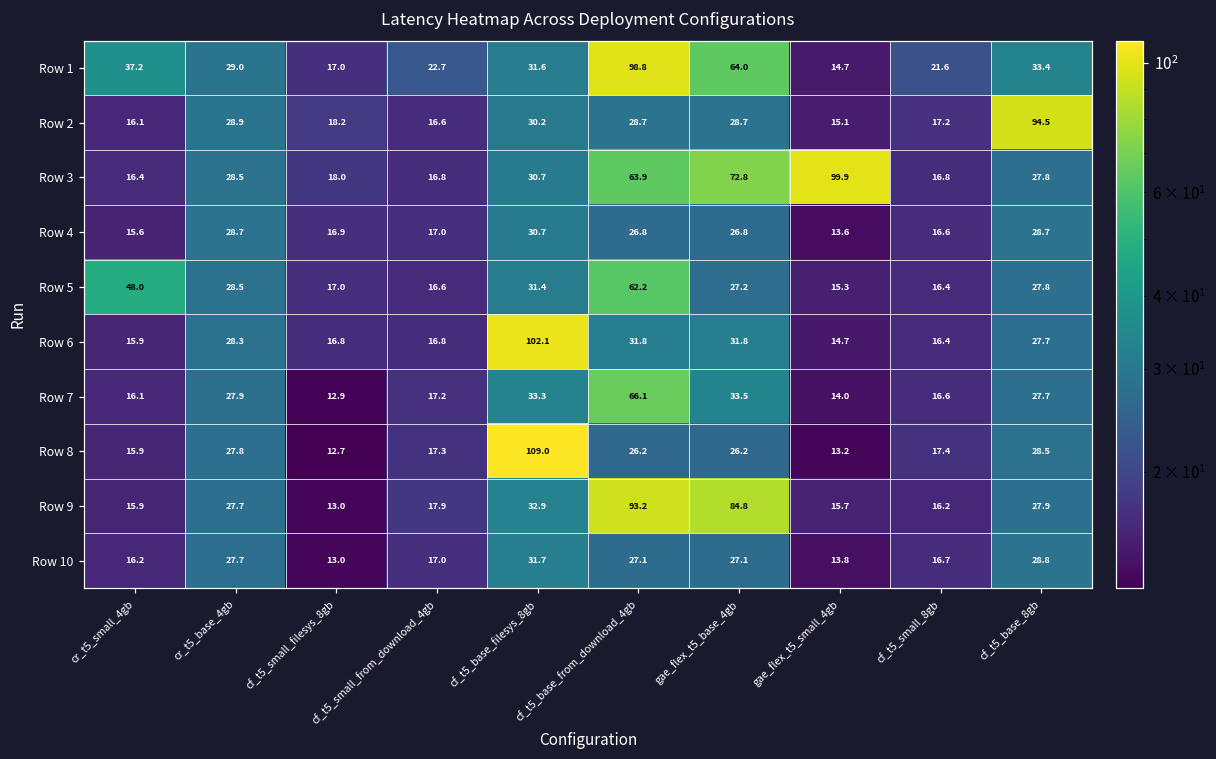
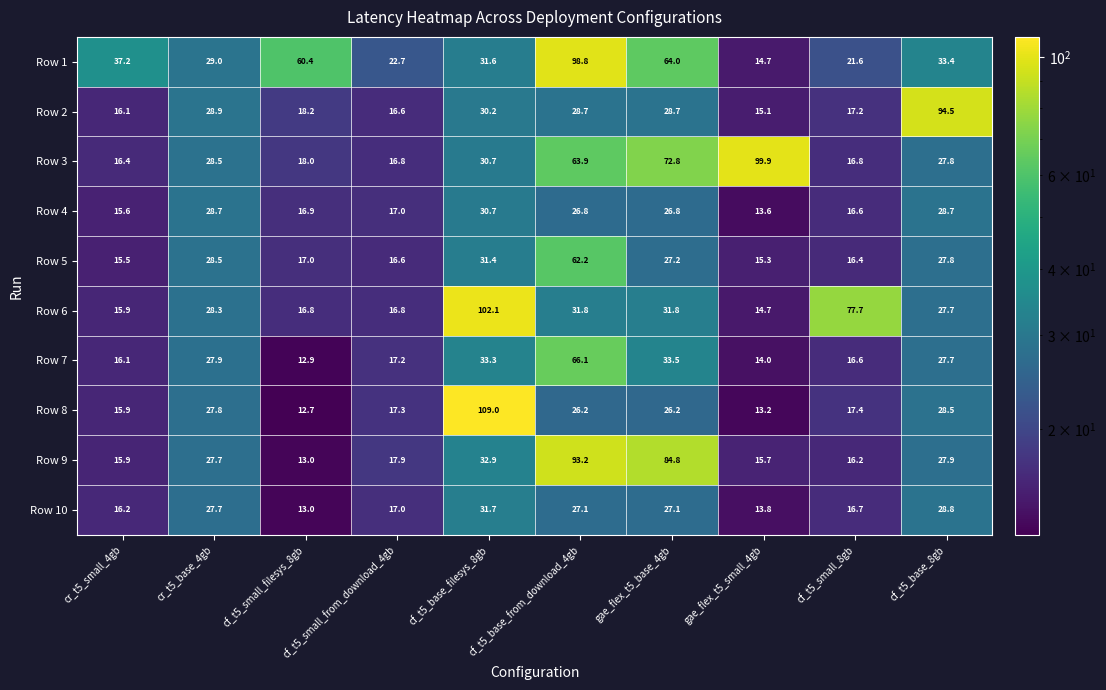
  {
    "Row 1": {
      "cr_t5_small_4gb": 37.2,
      "cr_t5_base_4gb": 29.0,
-     "cf_t5_small_filesys_8gb": 17.0,
+     "cf_t5_small_filesys_8gb": 60.4,
      "cf_t5_small_from_download_4gb": 22.7,
      "cf_t5_base_filesys_8gb": 31.6,
      "cf_t5_base_from_download_4gb": 98.8,
      "gae_flex_t5_base_4gb": 64.0,
      "gae_flex_t5_small_4gb": 14.7,
      "cf_t5_small_8gb": 21.6,
      "cf_t5_base_8gb": 33.4
    },
    "Row 2": {
      "cr_t5_small_4gb": 16.1,
      "cr_t5_base_4gb": 28.9,
      "cf_t5_small_filesys_8gb": 18.2,
      "cf_t5_small_from_download_4gb": 16.6,
      "cf_t5_base_filesys_8gb": 30.2,
      "cf_t5_base_from_download_4gb": 28.7,
      "gae_flex_t5_base_4gb": 28.7,
      "gae_flex_t5_small_4gb": 15.1,
      "cf_t5_small_8gb": 17.2,
      "cf_t5_base_8gb": 94.5
    },
    "Row 3": {
      "cr_t5_small_4gb": 16.4,
      "cr_t5_base_4gb": 28.5,
      "cf_t5_small_filesys_8gb": 18.0,
      "cf_t5_small_from_download_4gb": 16.8,
      "cf_t5_base_filesys_8gb": 30.7,
      "cf_t5_base_from_download_4gb": 63.9,
      "gae_flex_t5_base_4gb": 72.8,
      "gae_flex_t5_small_4gb": 99.9,
      "cf_t5_small_8gb": 16.8,
      "cf_t5_base_8gb": 27.8
    },
    "Row 4": {
      "cr_t5_small_4gb": 15.6,
      "cr_t5_base_4gb": 28.7,
      "cf_t5_small_filesys_8gb": 16.9,
      "cf_t5_small_from_download_4gb": 17.0,
      "cf_t5_base_filesys_8gb": 30.7,
      "cf_t5_base_from_download_4gb": 26.8,
      "gae_flex_t5_base_4gb": 26.8,
      "gae_flex_t5_small_4gb": 13.6,
      "cf_t5_small_8gb": 16.6,
      "cf_t5_base_8gb": 28.7
    },
    "Row 5": {
-     "cr_t5_small_4gb": 48.0,
+     "cr_t5_small_4gb": 15.5,
      "cr_t5_base_4gb": 28.5,
      "cf_t5_small_filesys_8gb": 17.0,
      "cf_t5_small_from_download_4gb": 16.6,
      "cf_t5_base_filesys_8gb": 31.4,
      "cf_t5_base_from_download_4gb": 62.2,
      "gae_flex_t5_base_4gb": 27.2,
      "gae_flex_t5_small_4gb": 15.3,
      "cf_t5_small_8gb": 16.4,
      "cf_t5_base_8gb": 27.8
    },
    "Row 6": {
      "cr_t5_small_4gb": 15.9,
      "cr_t5_base_4gb": 28.3,
      "cf_t5_small_filesys_8gb": 16.8,
      "cf_t5_small_from_download_4gb": 16.8,
      "cf_t5_base_filesys_8gb": 102.1,
      "cf_t5_base_from_download_4gb": 31.8,
      "gae_flex_t5_base_4gb": 31.8,
      "gae_flex_t5_small_4gb": 14.7,
-     "cf_t5_small_8gb": 16.4,
+     "cf_t5_small_8gb": 77.7,
      "cf_t5_base_8gb": 27.7
    },
    "Row 7": {
      "cr_t5_small_4gb": 16.1,
      "cr_t5_base_4gb": 27.9,
      "cf_t5_small_filesys_8gb": 12.9,
      "cf_t5_small_from_download_4gb": 17.2,
      "cf_t5_base_filesys_8gb": 33.3,
      "cf_t5_base_from_download_4gb": 66.1,
      "gae_flex_t5_base_4gb": 33.5,
      "gae_flex_t5_small_4gb": 14.0,
      "cf_t5_small_8gb": 16.6,
      "cf_t5_base_8gb": 27.7
    },
    "Row 8": {
      "cr_t5_small_4gb": 15.9,
      "cr_t5_base_4gb": 27.8,
      "cf_t5_small_filesys_8gb": 12.7,
      "cf_t5_small_from_download_4gb": 17.3,
      "cf_t5_base_filesys_8gb": 109.0,
      "cf_t5_base_from_download_4gb": 26.2,
      "gae_flex_t5_base_4gb": 26.2,
      "gae_flex_t5_small_4gb": 13.2,
      "cf_t5_small_8gb": 17.4,
      "cf_t5_base_8gb": 28.5
    },
    "Row 9": {
      "cr_t5_small_4gb": 15.9,
      "cr_t5_base_4gb": 27.7,
      "cf_t5_small_filesys_8gb": 13.0,
      "cf_t5_small_from_download_4gb": 17.9,
      "cf_t5_base_filesys_8gb": 32.9,
      "cf_t5_base_from_download_4gb": 93.2,
      "gae_flex_t5_base_4gb": 84.8,
      "gae_flex_t5_small_4gb": 15.7,
      "cf_t5_small_8gb": 16.2,
      "cf_t5_base_8gb": 27.9
    },
    "Row 10": {
      "cr_t5_small_4gb": 16.2,
      "cr_t5_base_4gb": 27.7,
      "cf_t5_small_filesys_8gb": 13.0,
      "cf_t5_small_from_download_4gb": 17.0,
      "cf_t5_base_filesys_8gb": 31.7,
      "cf_t5_base_from_download_4gb": 27.1,
      "gae_flex_t5_base_4gb": 27.1,
      "gae_flex_t5_small_4gb": 13.8,
      "cf_t5_small_8gb": 16.7,
      "cf_t5_base_8gb": 28.8
    }
  }
